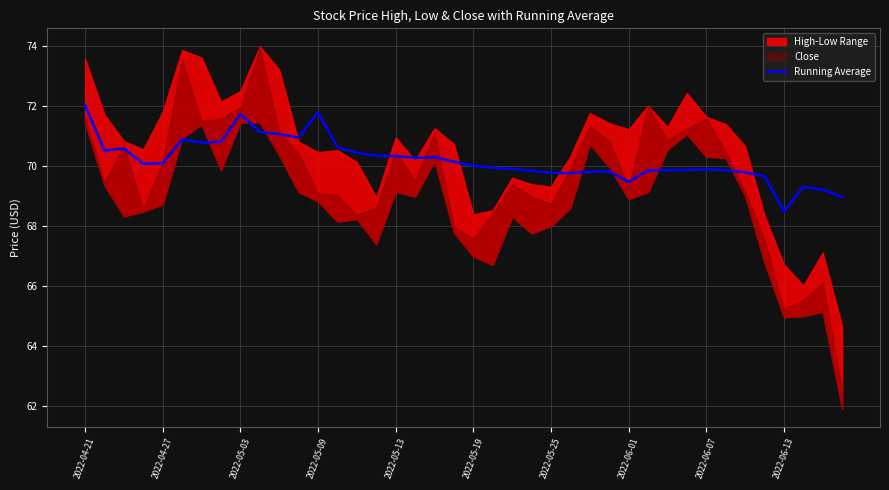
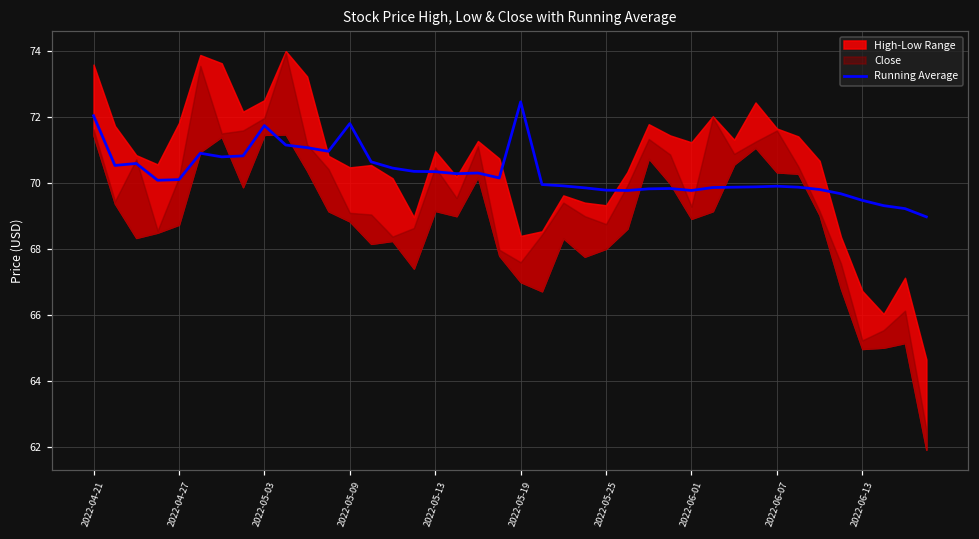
  {
    "Running Average": {
      "2022-04-21": 72.0,
      "2022-05-03": 71.7,
      "2022-05-09": 71.8,
      "2022-05-13": 70.3,
-     "2022-05-19": 70.0,
+     "2022-05-19": 72.5,
      "2022-05-25": 69.8,
-     "2022-06-01": 69.5,
+     "2022-06-01": 69.8,
      "2022-06-07": 69.9,
-     "2022-06-13": 68.5
+     "2022-06-13": 69.5
    }
  }
